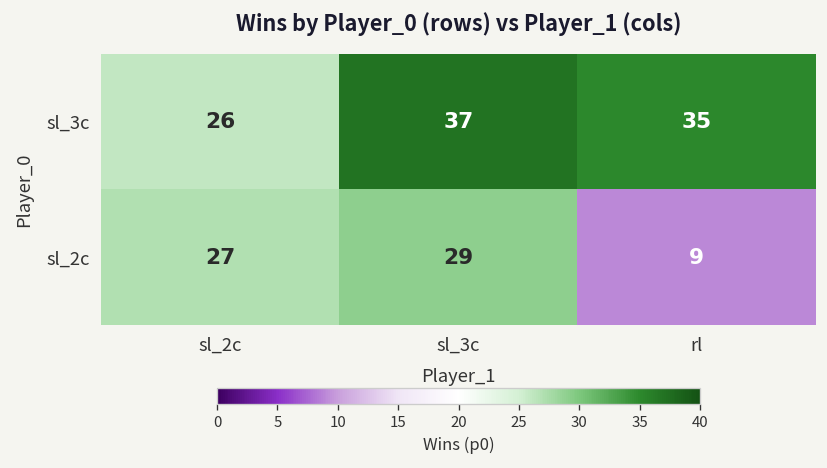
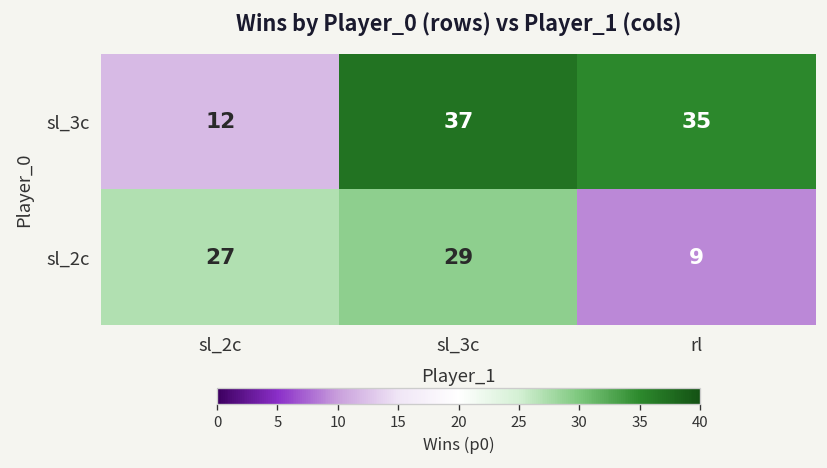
  {
    "sl_3c": {
-     "sl_2c": 26,
+     "sl_2c": 12,
      "sl_3c": 37,
      "rl": 35
    },
    "sl_2c": {
      "sl_2c": 27,
      "sl_3c": 29,
      "rl": 9
    }
  }
